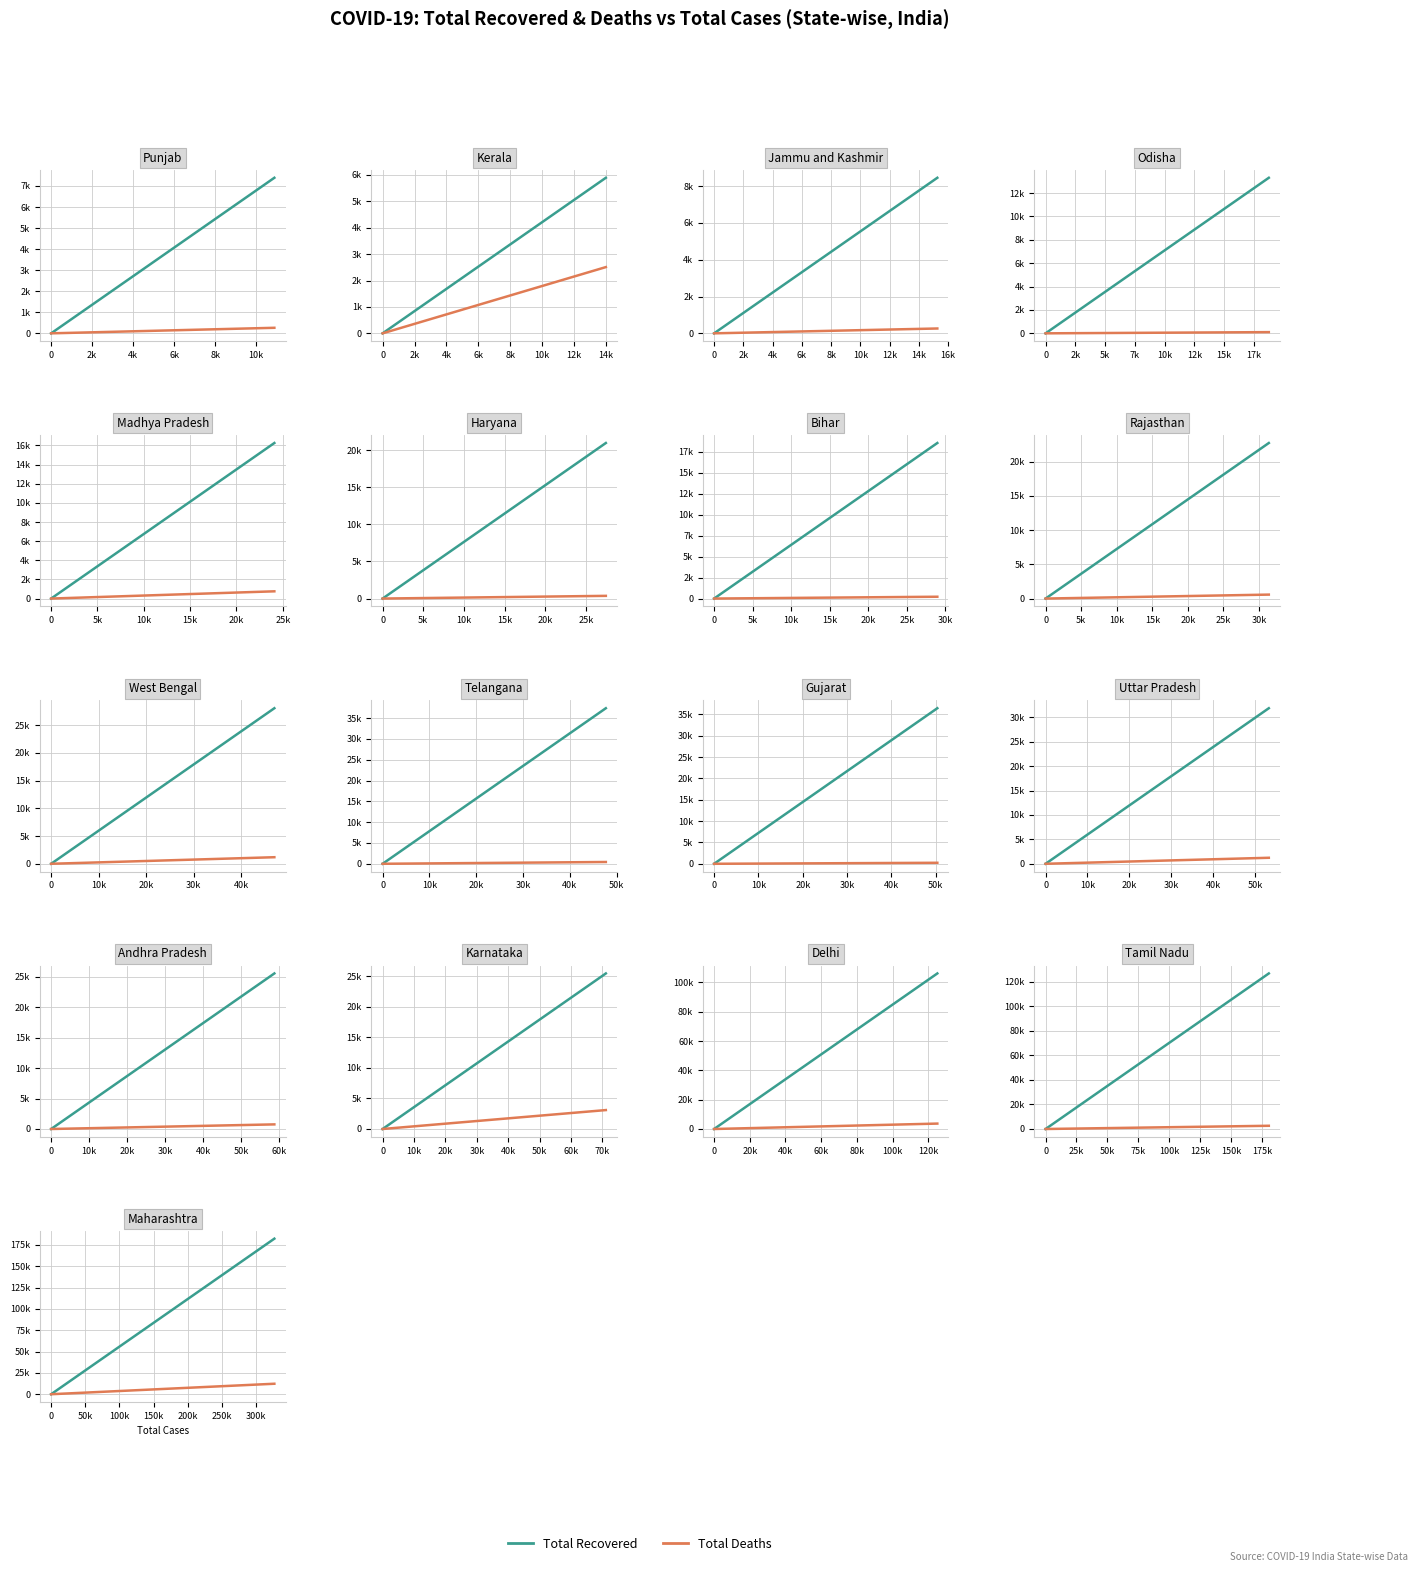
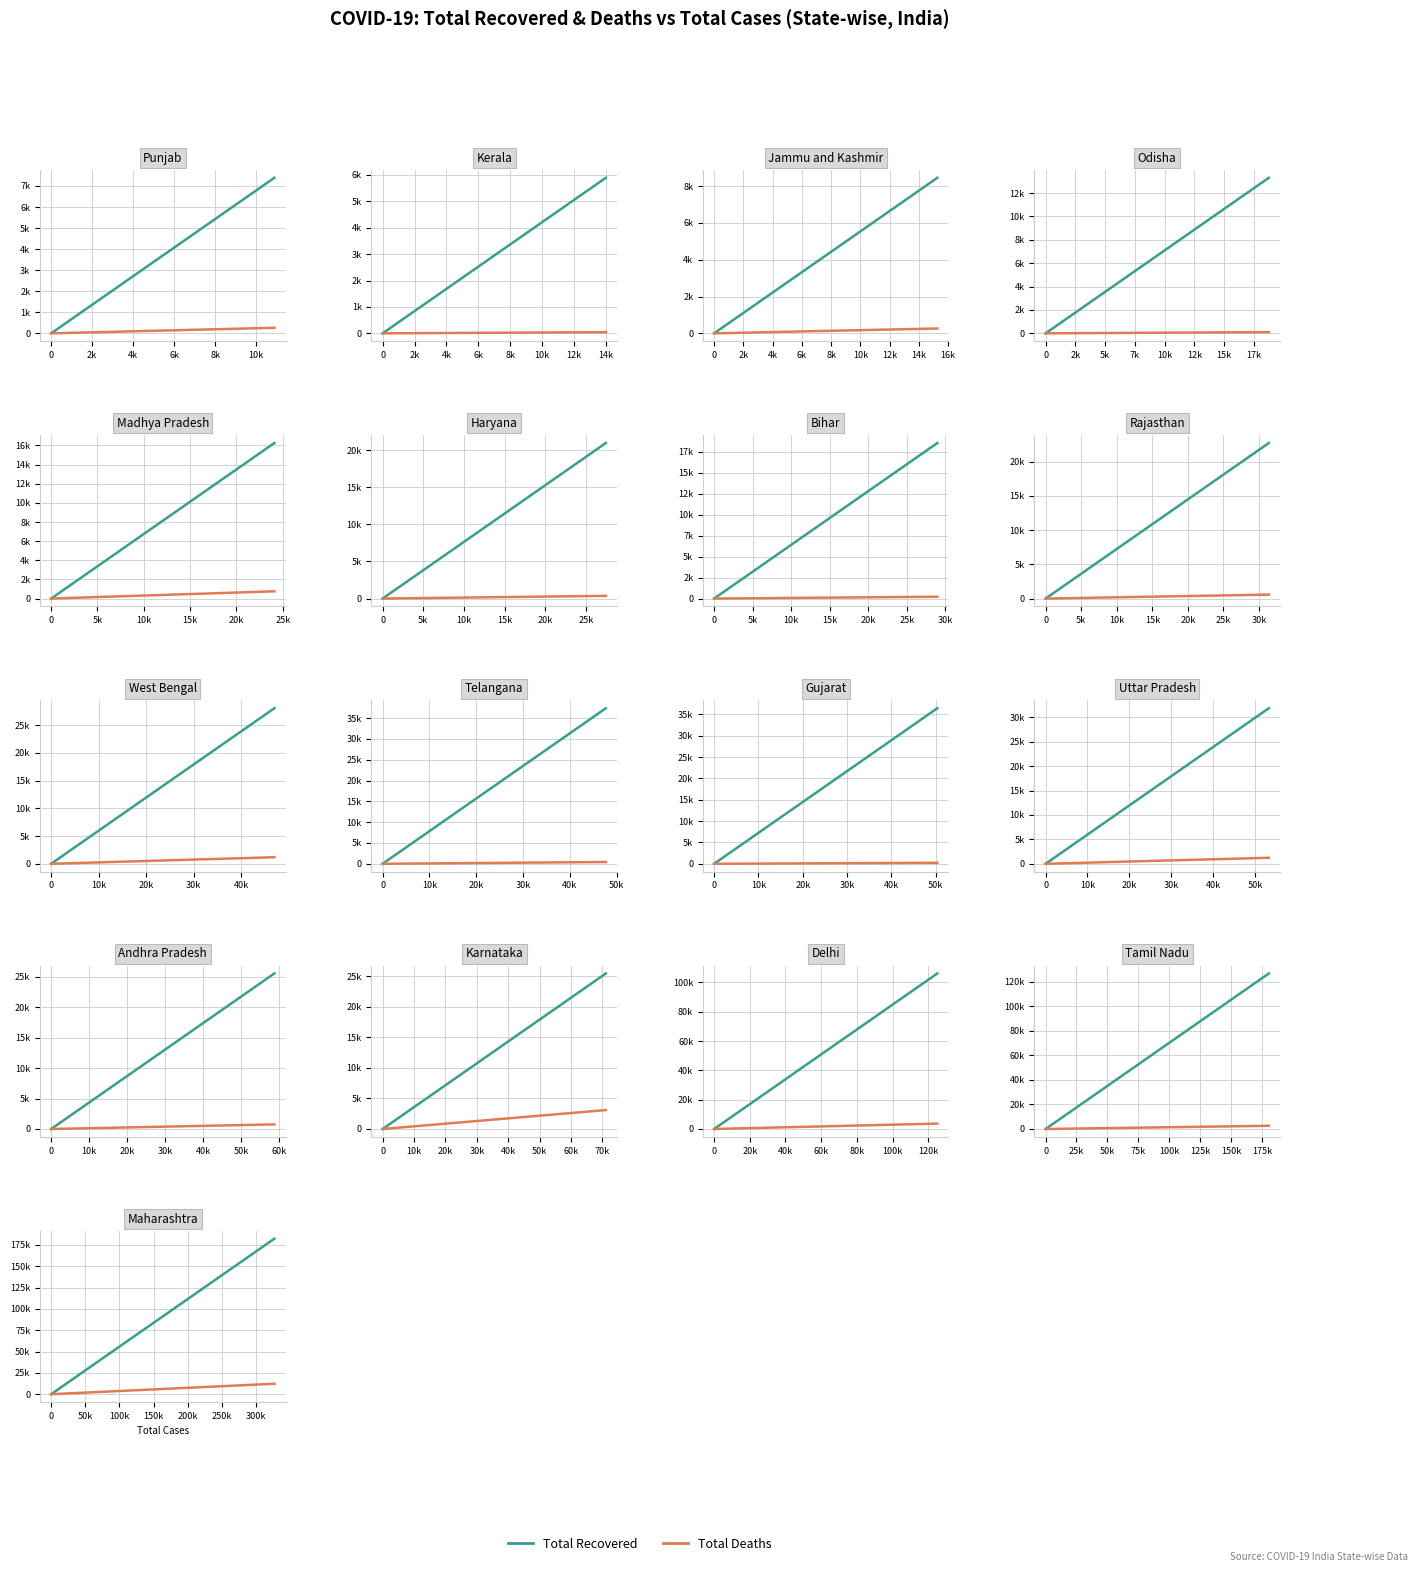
  {
    "Kerala": {
      "Total Recovered": {
        "14k": 5900
      },
      "Total Deaths": {
-       "14k": 2500
+       "14k": 0
      }
    },
    "Gujarat": {
      "Total Recovered": {
        "50k": 36000
      },
      "Total Deaths": {
        "50k": 0
      }
    },
    "Karnataka": {
      "Total Recovered": {
        "70k": 25000
      },
      "Total Deaths": {
        "70k": 3000
      }
    }
  }
